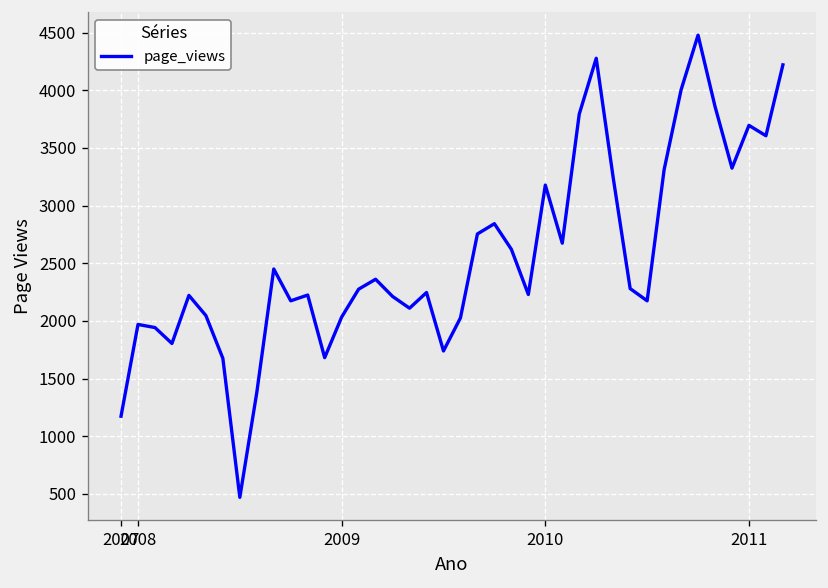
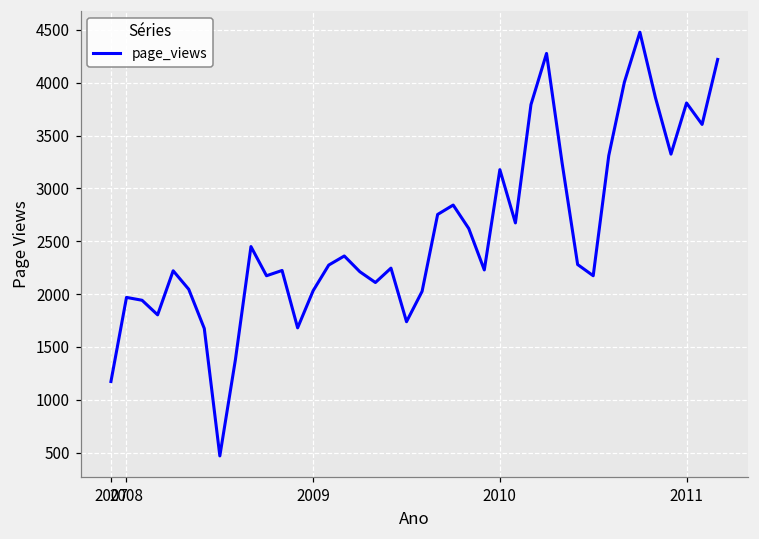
  {
    "2009": 2000,
    "2010": 3200,
-   "2011": 3700
+   "2011": 3800
  }
